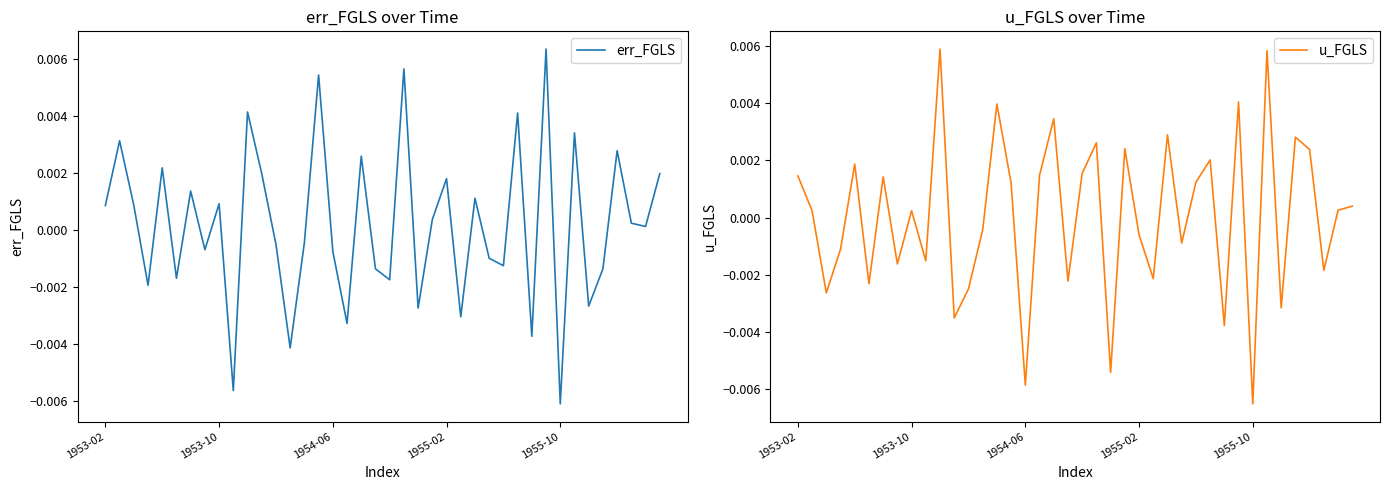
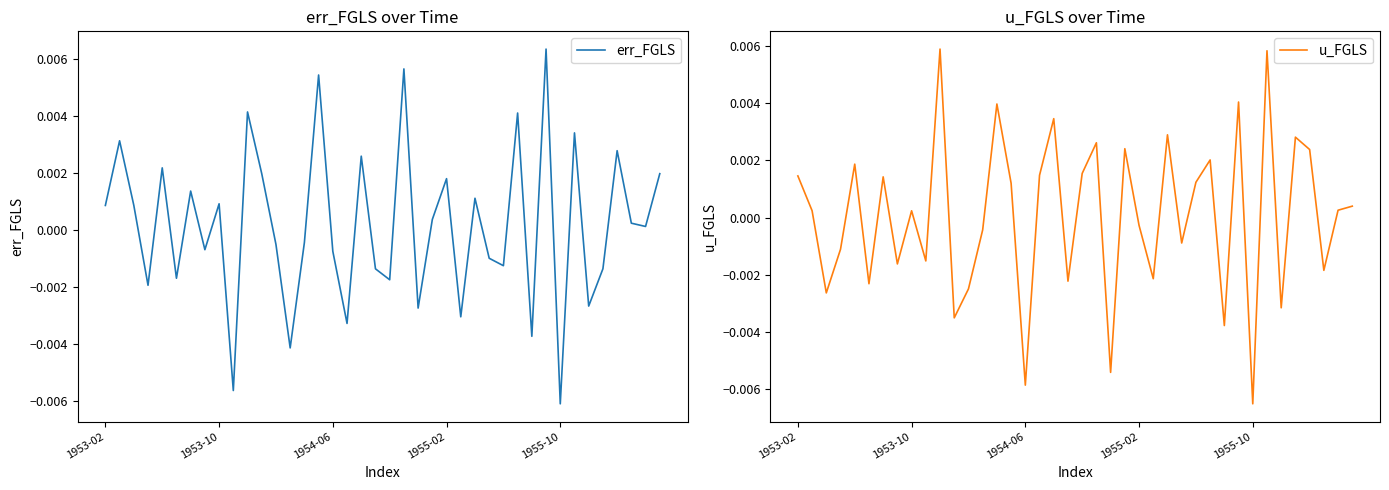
  {
    "err_FGLS over Time": {
      "1953-02": 0.0009,
      "1953-10": 0.0009,
      "1954-06": -0.0007,
      "1955-02": 0.0018,
      "1955-10": -0.0061
    },
    "u_FGLS over Time": {
      "1953-02": 0.0015,
      "1953-10": 0.0002,
      "1954-06": -0.0059,
-     "1955-02": -0.0006,
+     "1955-02": -0.0003,
      "1955-10": -0.0065
    }
  }
